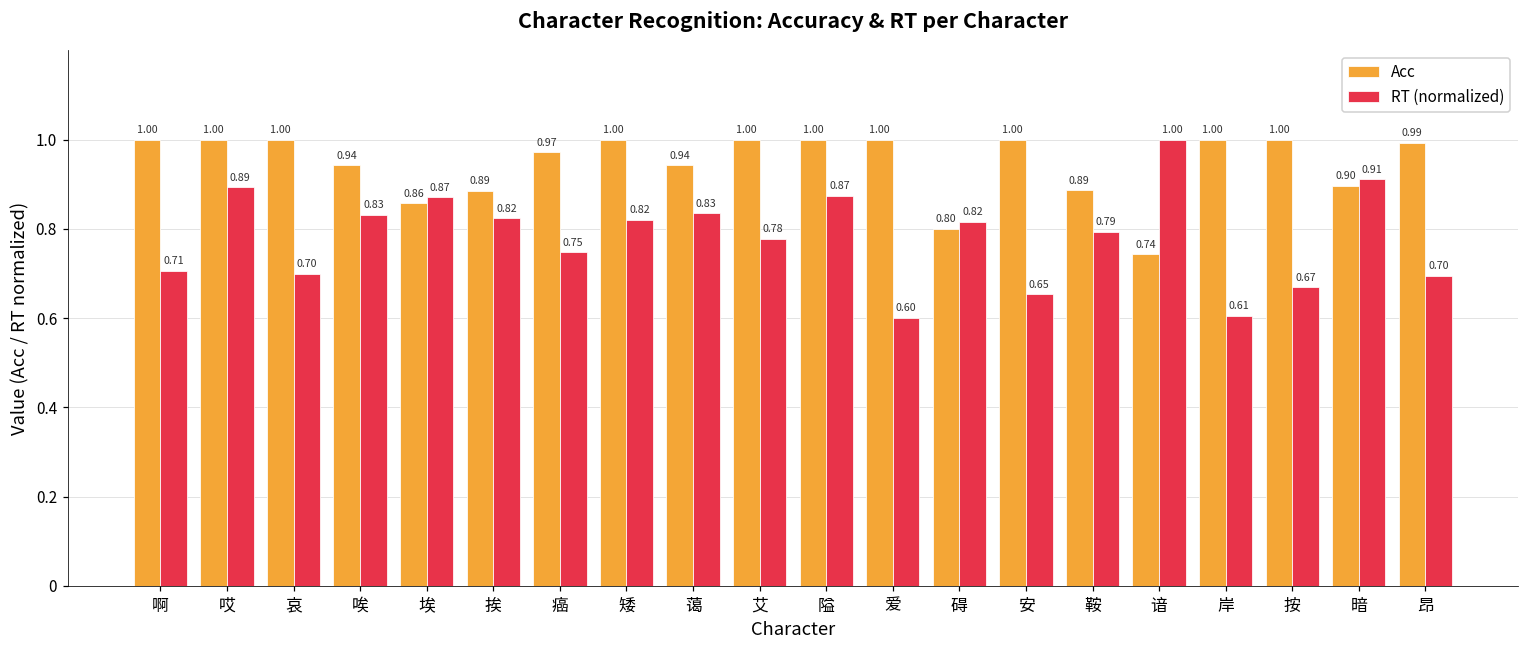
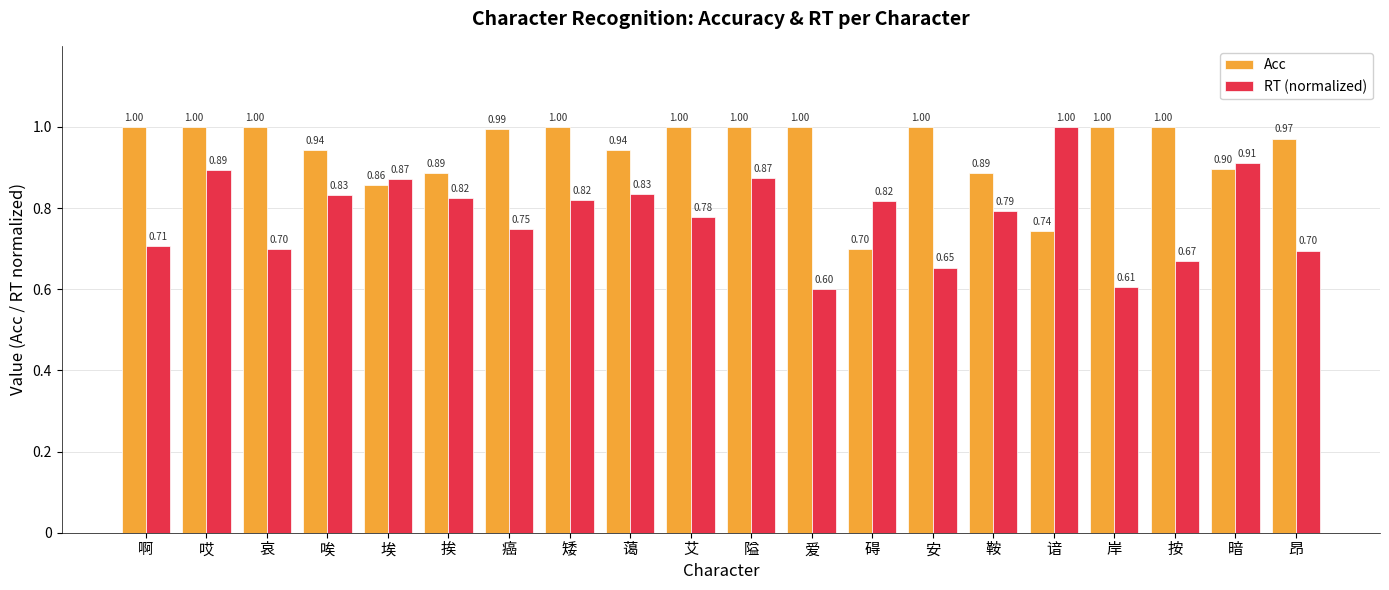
  {
    "Acc": {
      "啊": 1.00,
      "哎": 1.00,
      "哀": 1.00,
      "唉": 0.94,
      "埃": 0.86,
      "挨": 0.89,
-     "癌": 0.97,
+     "癌": 0.99,
      "矮": 1.00,
      "蔼": 0.94,
      "艾": 1.00,
      "隘": 1.00,
      "爱": 1.00,
-     "碍": 0.80,
+     "碍": 0.70,
      "安": 1.00,
      "鞍": 0.89,
      "谙": 0.74,
      "岸": 1.00,
      "按": 1.00,
      "暗": 0.90,
-     "昂": 0.99
+     "昂": 0.97
    },
    "RT (normalized)": {
      "啊": 0.71,
      "哎": 0.89,
      "哀": 0.70,
      "唉": 0.83,
      "埃": 0.87,
      "挨": 0.82,
      "癌": 0.75,
      "矮": 0.82,
      "蔼": 0.83,
      "艾": 0.78,
      "隘": 0.87,
      "爱": 0.60,
      "碍": 0.82,
      "安": 0.65,
      "鞍": 0.79,
      "谙": 1.00,
      "岸": 0.61,
      "按": 0.67,
      "暗": 0.91,
      "昂": 0.70
    }
  }
